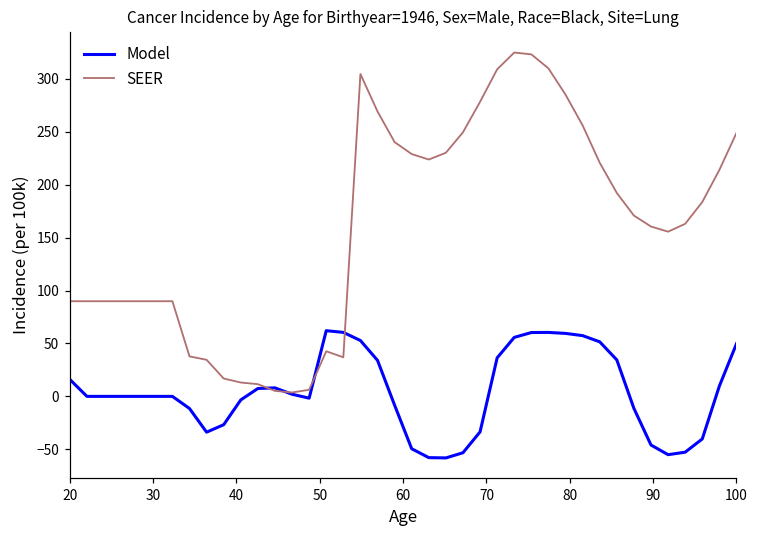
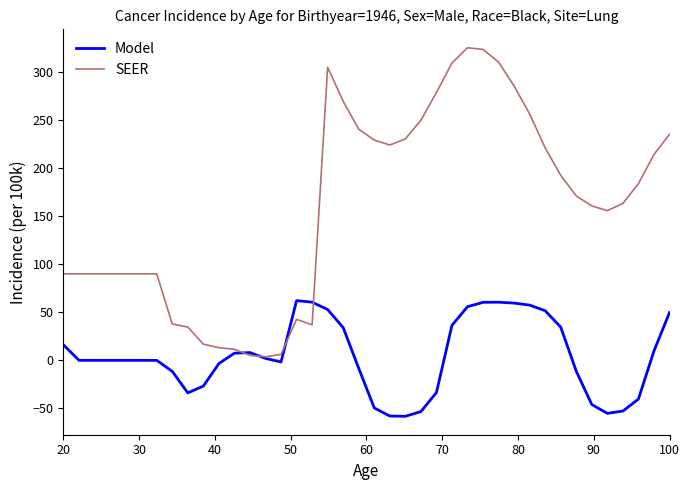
  {
    "Model": {
      "20": 20,
      "100": 50
    },
    "SEER": {
      "20": 90,
-     "100": 250
+     "100": 230
    }
  }
